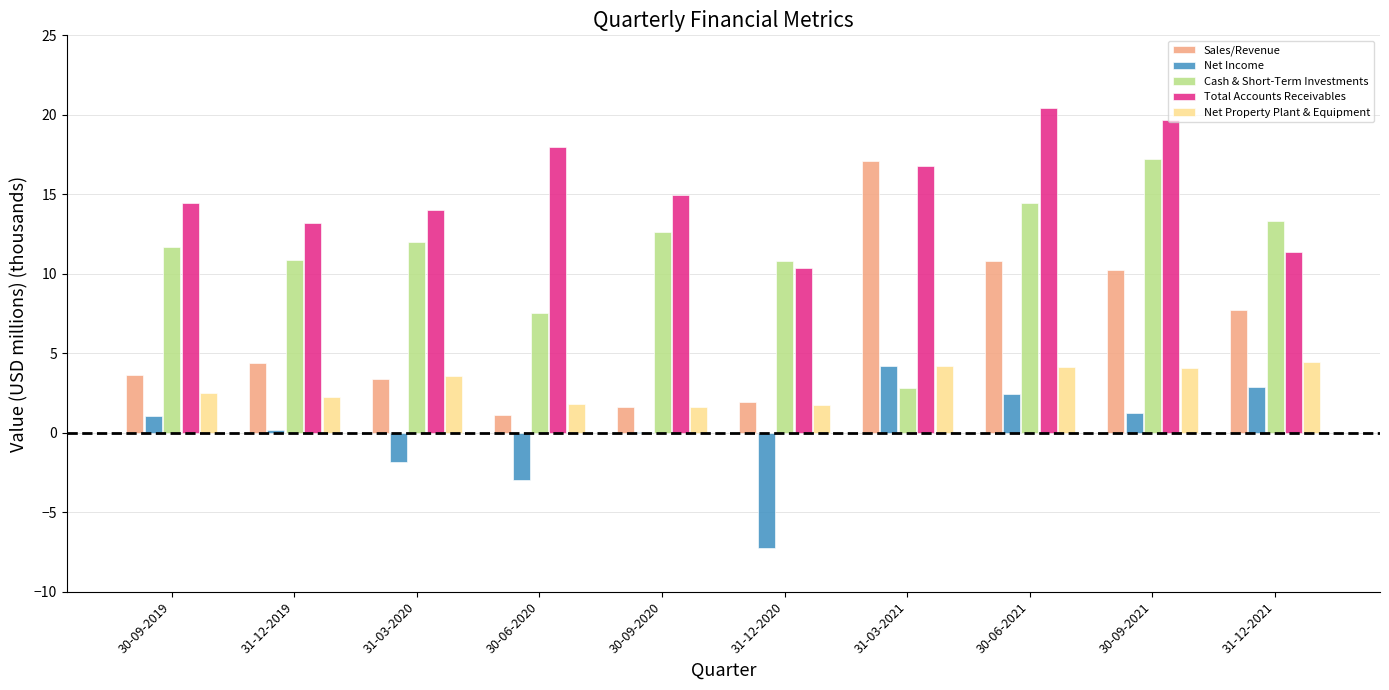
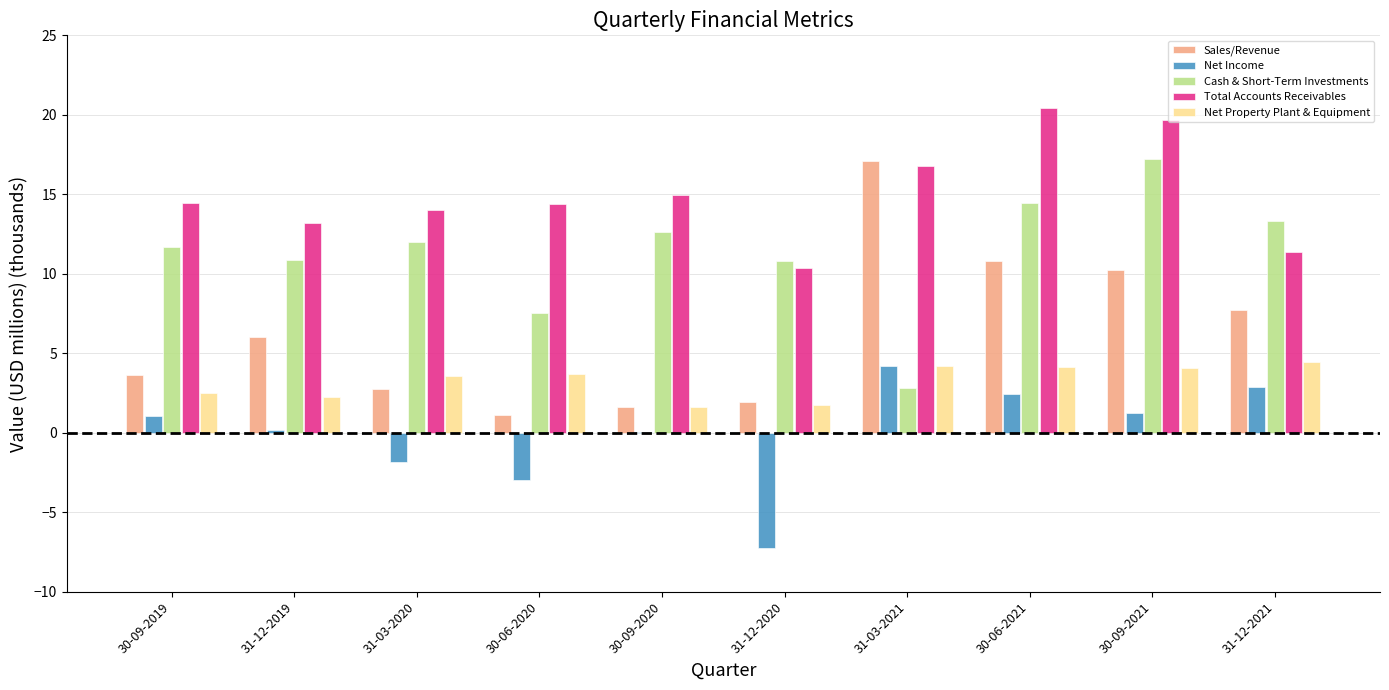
  {
    "Sales/Revenue": {
      "30-09-2019": 3.6,
-     "31-12-2019": 4.4,
-     "31-03-2020": 3.4,
+     "31-12-2019": 6.1,
+     "31-03-2020": 2.8,
      "30-06-2020": 1.1,
      "30-09-2020": 1.6,
      "31-12-2020": 2.0,
      "31-03-2021": 17.1,
      "30-06-2021": 10.8,
      "30-09-2021": 10.3,
      "31-12-2021": 7.7
    },
    "Net Income": {
      "30-09-2019": 1.1,
      "31-03-2020": -1.8,
      "30-06-2020": -3.0,
      "31-12-2020": -7.3,
      "31-03-2021": 4.2,
      "30-06-2021": 2.5,
      "30-09-2021": 1.2,
      "31-12-2021": 2.9
    },
    "Cash & Short-Term Investments": {
      "30-09-2019": 11.7,
      "31-12-2019": 10.9,
      "31-03-2020": 12.0,
      "30-06-2020": 7.5,
      "30-09-2020": 12.6,
      "31-12-2020": 10.8,
      "31-03-2021": 2.8,
      "30-06-2021": 14.5,
      "30-09-2021": 17.2,
      "31-12-2021": 13.3
    },
    "Total Accounts Receivables": {
      "30-09-2019": 14.4,
      "31-12-2019": 13.2,
      "31-03-2020": 14.0,
-     "30-06-2020": 18.0,
+     "30-06-2020": 14.4,
      "30-09-2020": 15.0,
      "31-12-2020": 10.4,
      "31-03-2021": 16.8,
      "30-06-2021": 20.4,
      "31-12-2021": 11.4
    },
    "Net Property Plant & Equipment": {
      "30-09-2019": 2.5,
      "31-12-2019": 2.2,
      "31-03-2020": 3.6,
-     "30-06-2020": 1.8,
+     "30-06-2020": 3.7,
      "30-09-2020": 1.6,
      "31-12-2020": 1.7,
      "31-03-2021": 4.2,
      "30-06-2021": 4.1,
      "30-09-2021": 4.0,
      "31-12-2021": 4.5
    }
  }
